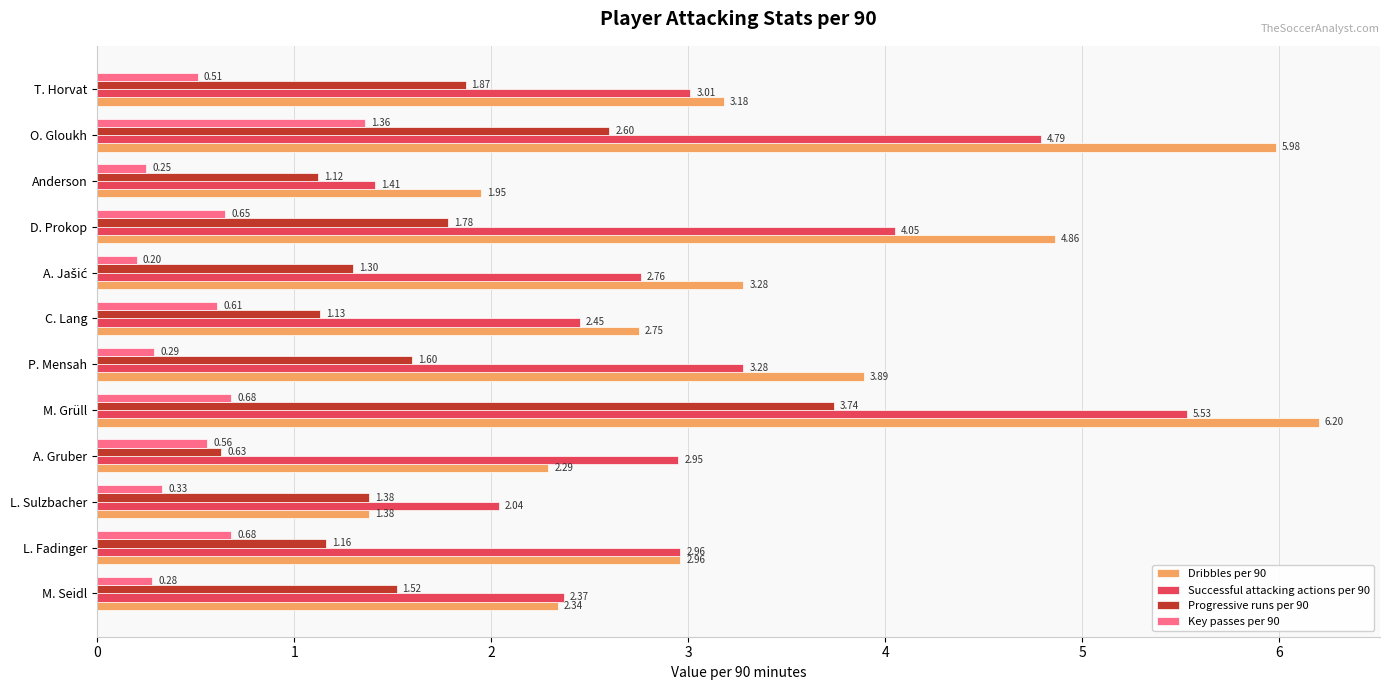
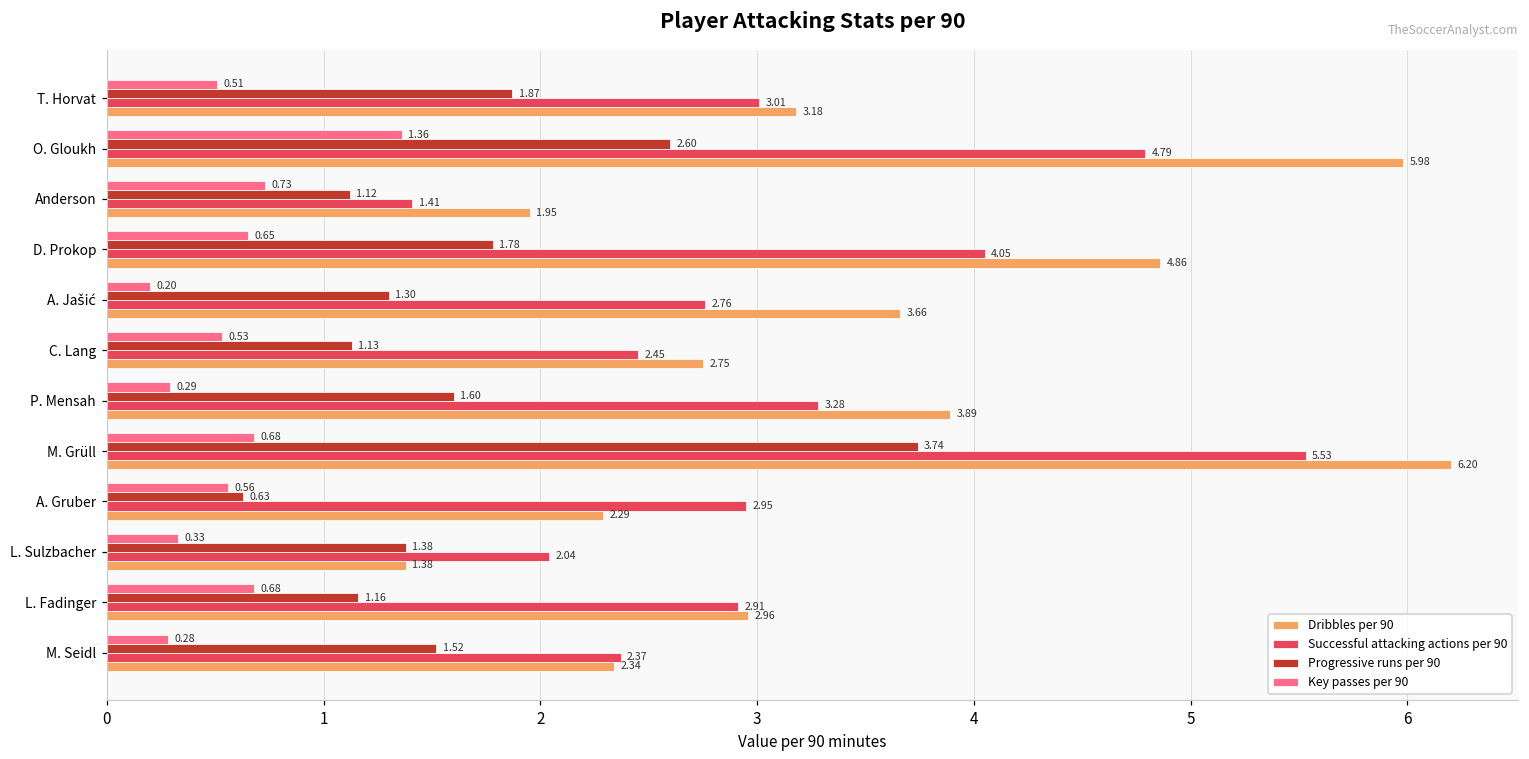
  {
    "Dribbles per 90": {
      "T. Horvat": 3.18,
      "O. Gloukh": 5.98,
      "Anderson": 1.95,
      "D. Prokop": 4.86,
-     "A. Jašić": 3.28,
+     "A. Jašić": 3.66,
      "C. Lang": 2.75,
      "P. Mensah": 3.89,
      "M. Grüll": 6.20,
      "A. Gruber": 2.29,
      "L. Sulzbacher": 1.38,
      "L. Fadinger": 2.96,
      "M. Seidl": 2.34
    },
    "Successful attacking actions per 90": {
      "T. Horvat": 3.01,
      "O. Gloukh": 4.79,
      "Anderson": 1.41,
      "D. Prokop": 4.05,
      "A. Jašić": 2.76,
      "C. Lang": 2.45,
      "P. Mensah": 3.28,
      "M. Grüll": 5.53,
      "A. Gruber": 2.95,
      "L. Sulzbacher": 2.04,
-     "L. Fadinger": 2.96,
+     "L. Fadinger": 2.91,
      "M. Seidl": 2.37
    },
    "Progressive runs per 90": {
      "T. Horvat": 1.87,
      "O. Gloukh": 2.60,
      "Anderson": 1.12,
      "D. Prokop": 1.78,
      "A. Jašić": 1.30,
      "C. Lang": 1.13,
      "P. Mensah": 1.60,
      "M. Grüll": 3.74,
      "A. Gruber": 0.63,
      "L. Sulzbacher": 1.38,
      "L. Fadinger": 1.16,
      "M. Seidl": 1.52
    },
    "Key passes per 90": {
      "T. Horvat": 0.51,
      "O. Gloukh": 1.36,
-     "Anderson": 0.25,
+     "Anderson": 0.73,
      "D. Prokop": 0.65,
      "A. Jašić": 0.20,
-     "C. Lang": 0.61,
+     "C. Lang": 0.53,
      "P. Mensah": 0.29,
      "M. Grüll": 0.68,
      "A. Gruber": 0.56,
      "L. Sulzbacher": 0.33,
      "L. Fadinger": 0.68,
      "M. Seidl": 0.28
    }
  }
